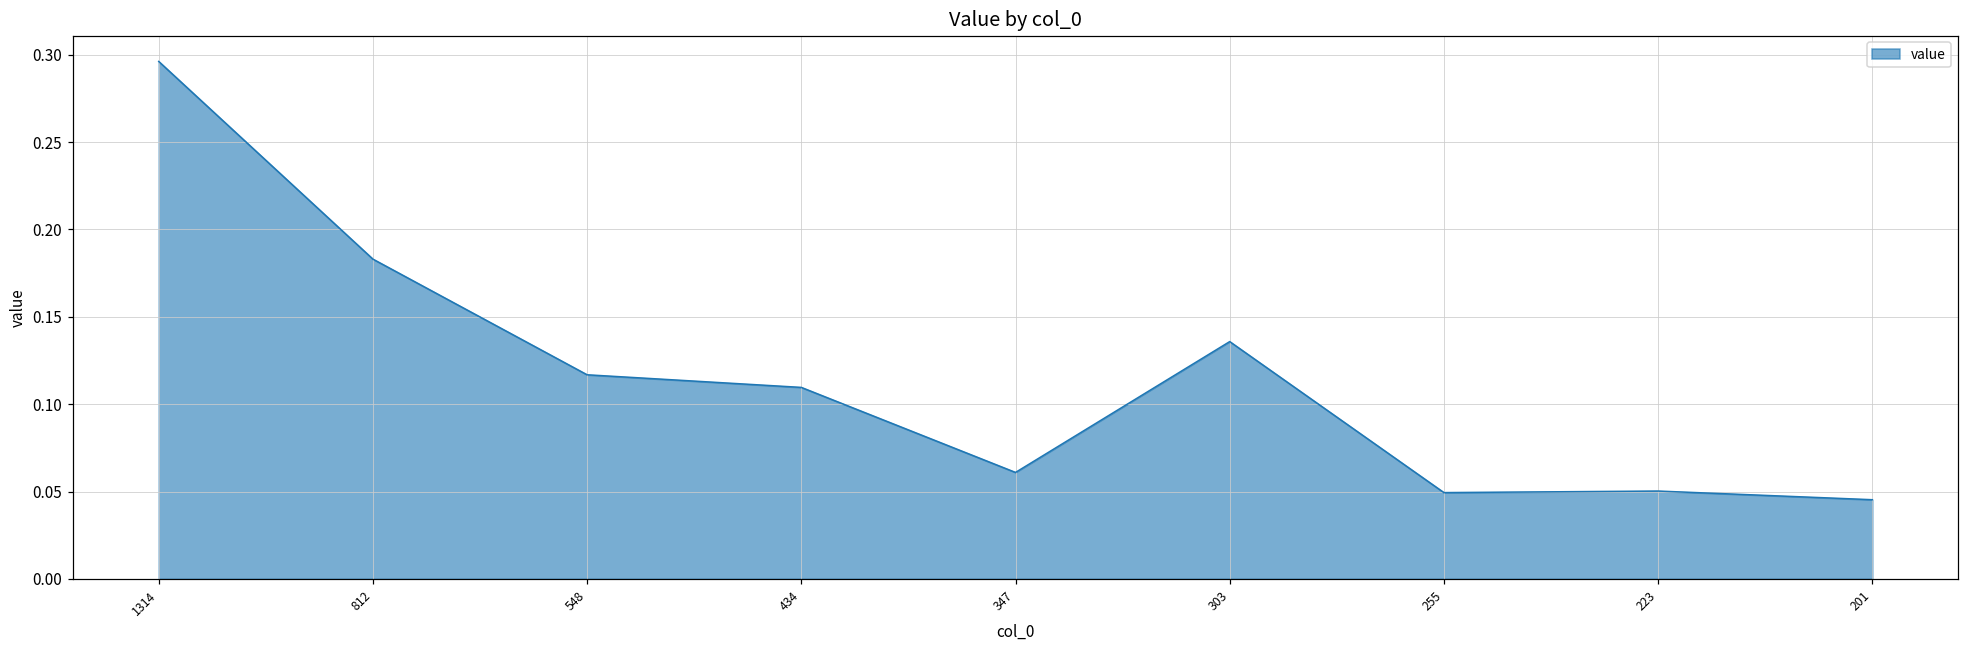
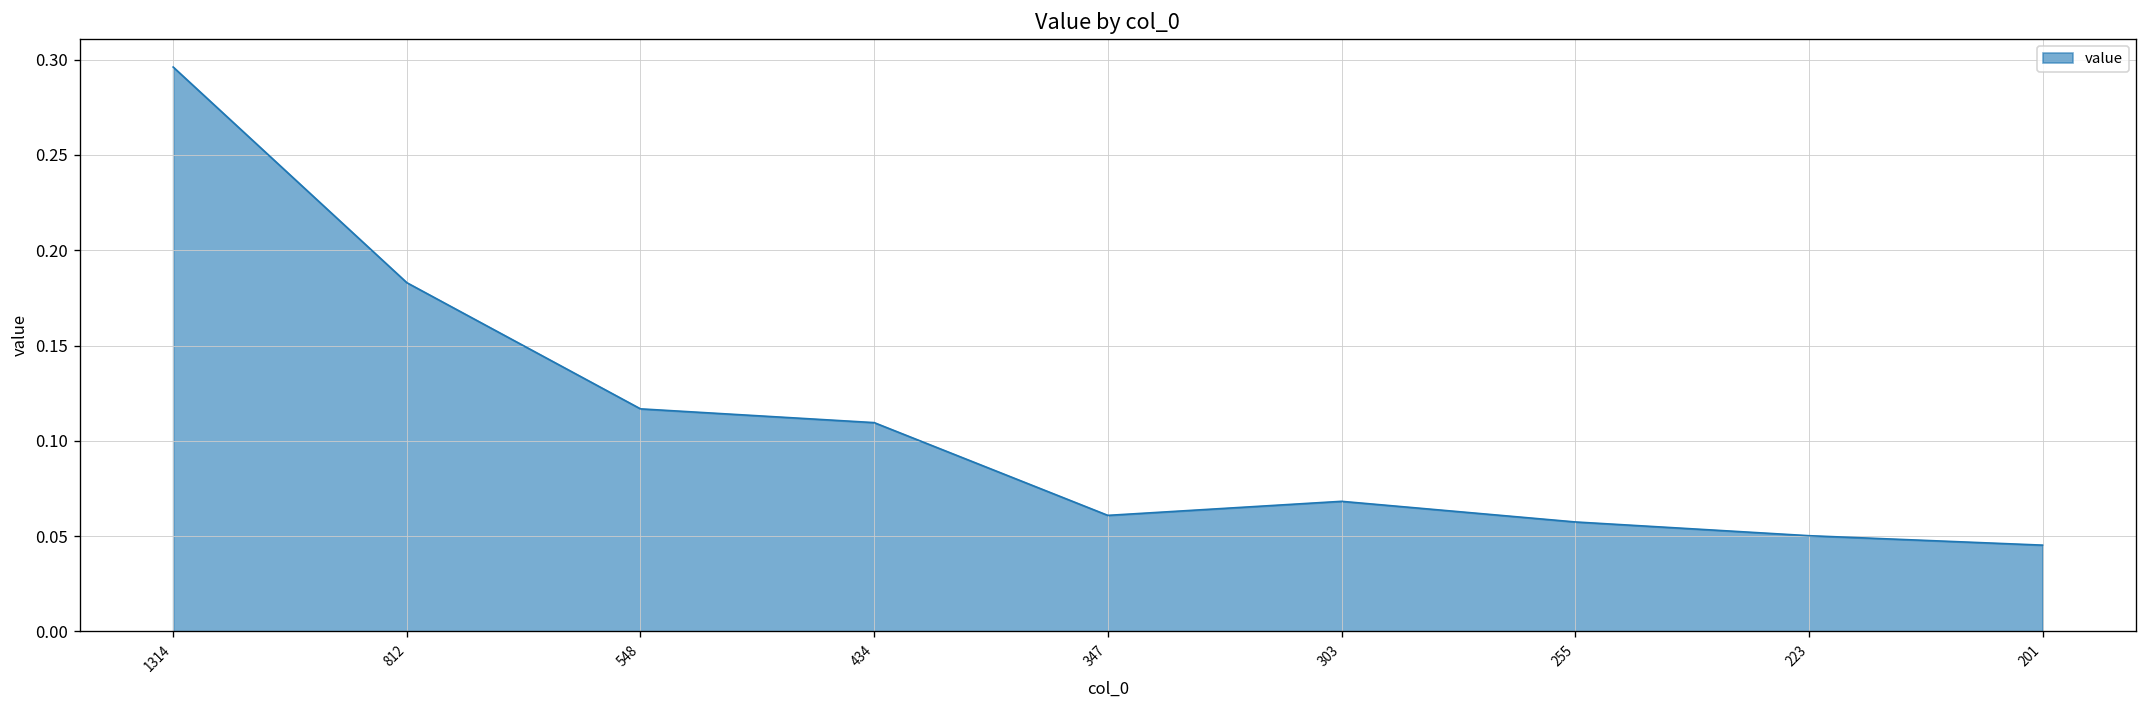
  {
    "1314": 0.296,
    "812": 0.183,
    "548": 0.117,
    "434": 0.110,
    "347": 0.061,
-   "303": 0.136,
-   "255": 0.049,
+   "303": 0.068,
+   "255": 0.057,
    "223": 0.050,
    "201": 0.045
  }
